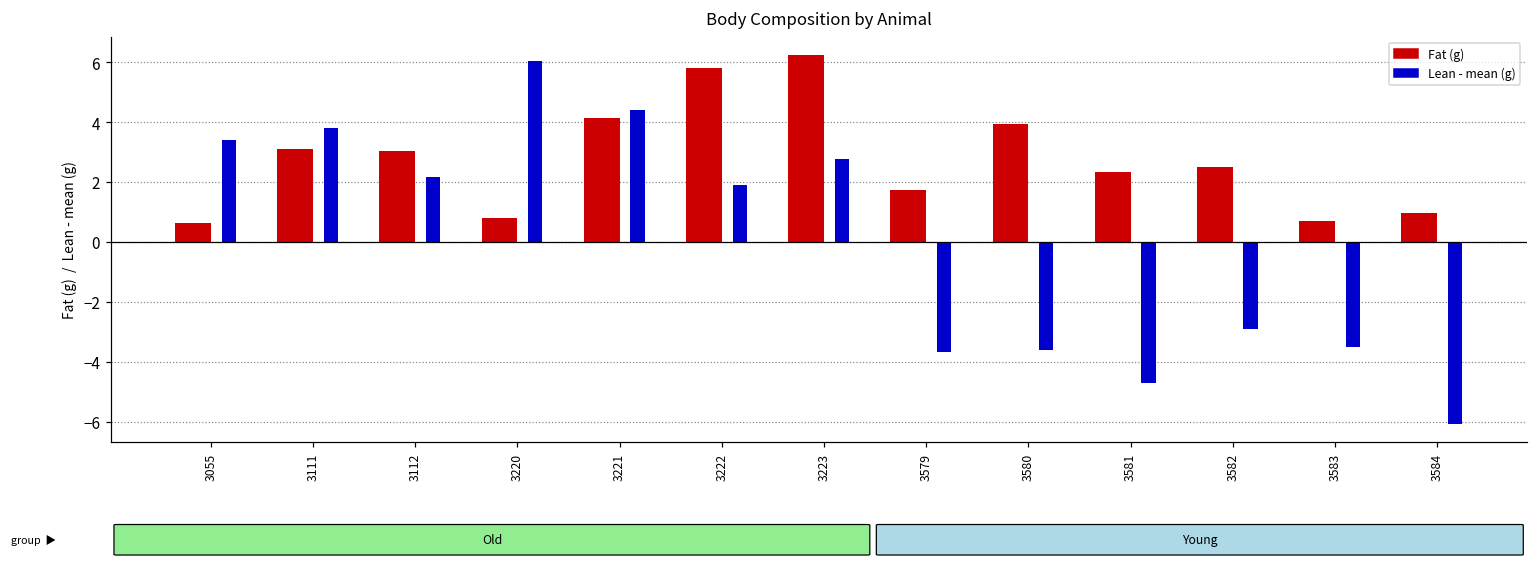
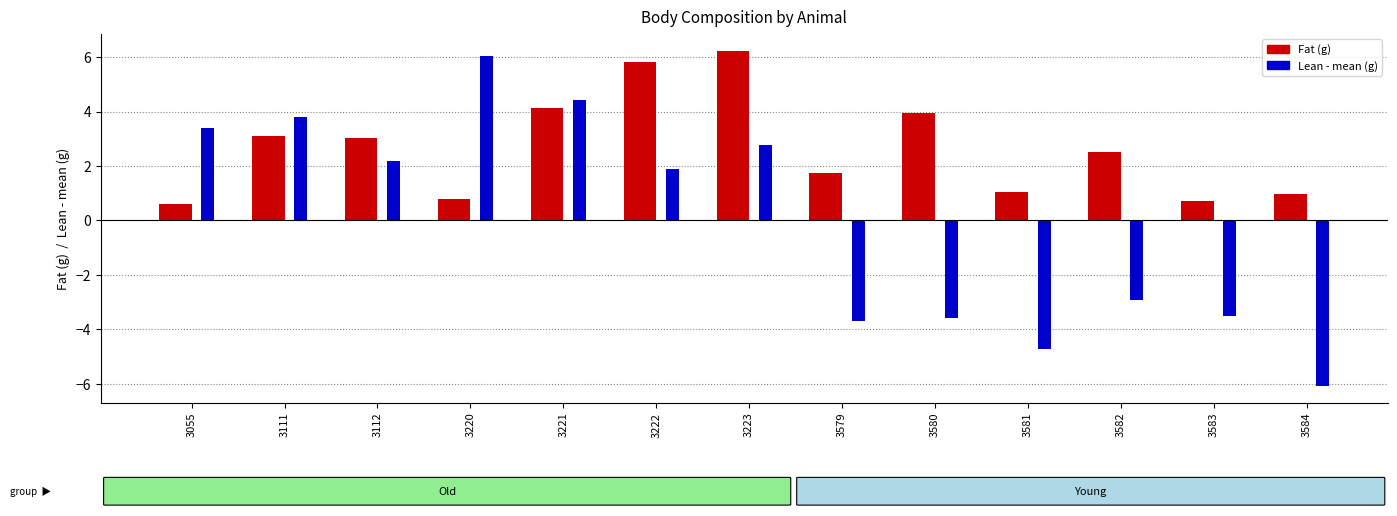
  {
    "Fat (g)": {
      "3055": 0.6,
      "3111": 3.1,
      "3112": 3.0,
      "3220": 0.8,
      "3221": 4.1,
      "3222": 5.8,
      "3223": 6.2,
      "3579": 1.8,
      "3580": 4.0,
-     "3581": 2.3,
+     "3581": 1.1,
      "3582": 2.5,
      "3583": 0.7,
      "3584": 1.0
    },
    "Lean - mean (g)": {
      "3055": 3.4,
      "3111": 3.8,
      "3112": 2.2,
      "3220": 6.0,
      "3221": 4.4,
      "3222": 1.9,
      "3223": 2.8,
      "3579": -3.7,
      "3580": -3.6,
      "3581": -4.7,
      "3582": -2.9,
      "3583": -3.5,
      "3584": -6.1
    }
  }
